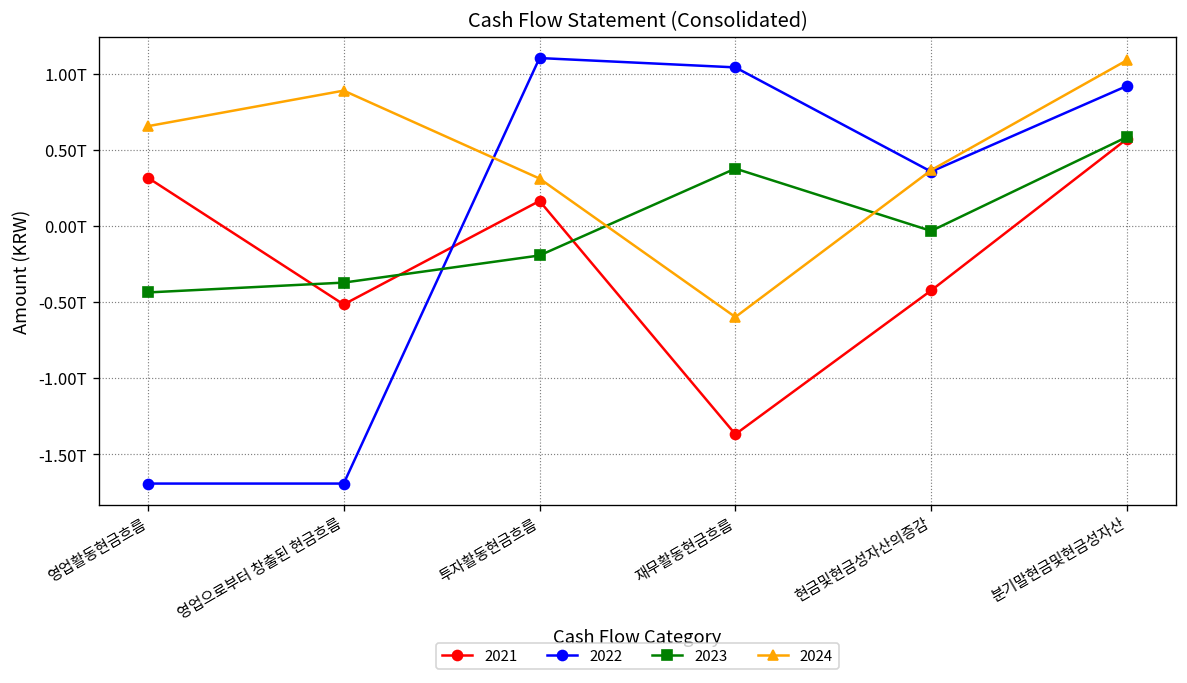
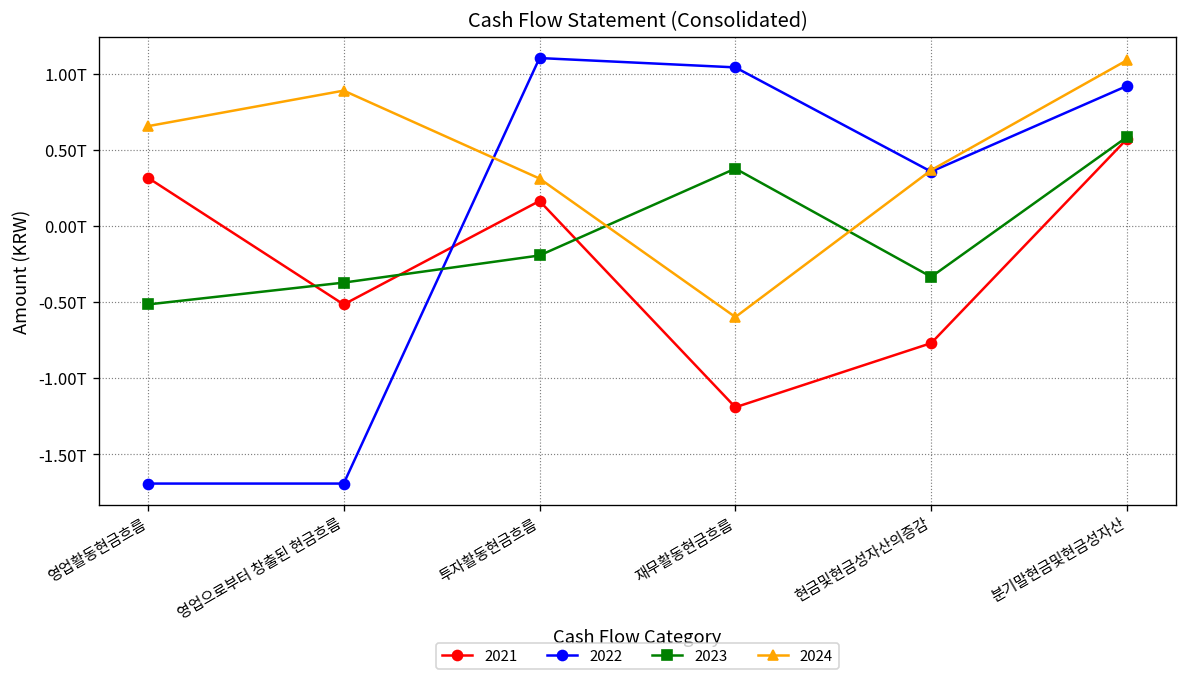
  {
    "2021": {
      "영업활동현금흐름": "0.32T",
      "영업으로부터 창출된 현금흐름": "-0.52T",
      "투자활동현금흐름": "0.16T",
-     "재무활동현금흐름": "-1.37T",
-     "현금및현금성자산의증감": "-0.42T"
+     "재무활동현금흐름": "-1.19T",
+     "현금및현금성자산의증감": "-0.77T"
    },
    "2022": {
      "영업활동현금흐름": "-1.69T",
      "영업으로부터 창출된 현금흐름": "-1.69T",
      "투자활동현금흐름": "1.10T",
      "재무활동현금흐름": "1.04T",
      "분기말현금및현금성자산": "0.92T"
    },
    "2023": {
-     "영업활동현금흐름": "-0.44T",
+     "영업활동현금흐름": "-0.52T",
      "영업으로부터 창출된 현금흐름": "-0.37T",
      "투자활동현금흐름": "-0.19T",
      "재무활동현금흐름": "0.38T",
-     "현금및현금성자산의증감": "-0.03T"
+     "현금및현금성자산의증감": "-0.34T"
    },
    "2024": {
      "영업활동현금흐름": "0.65T",
      "영업으로부터 창출된 현금흐름": "0.89T",
      "투자활동현금흐름": "0.31T",
      "재무활동현금흐름": "-0.60T",
      "분기말현금및현금성자산": "1.09T"
    }
  }
